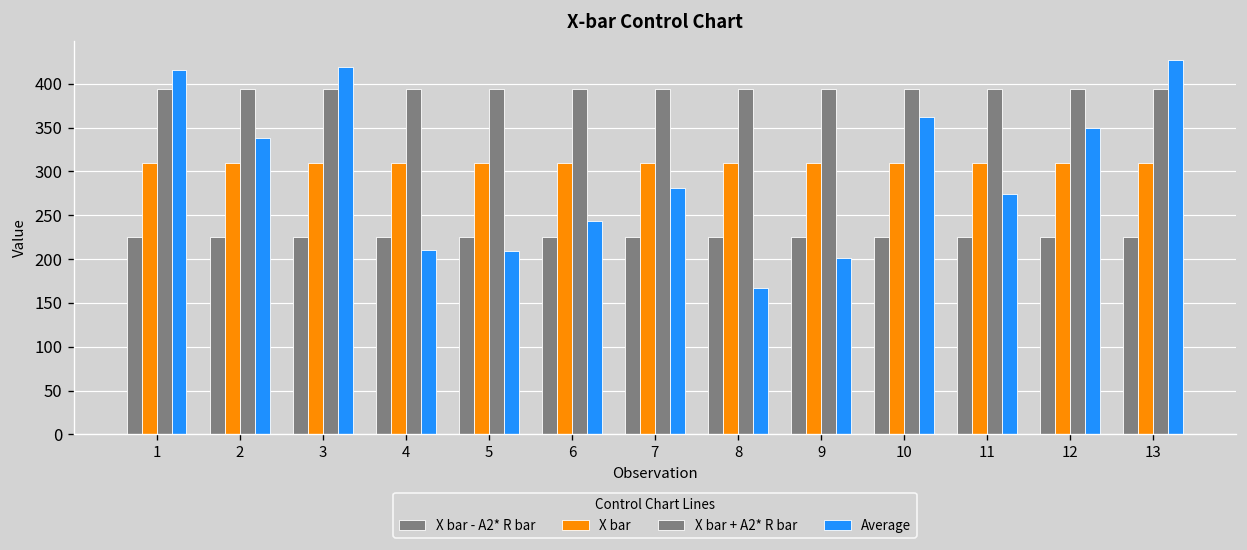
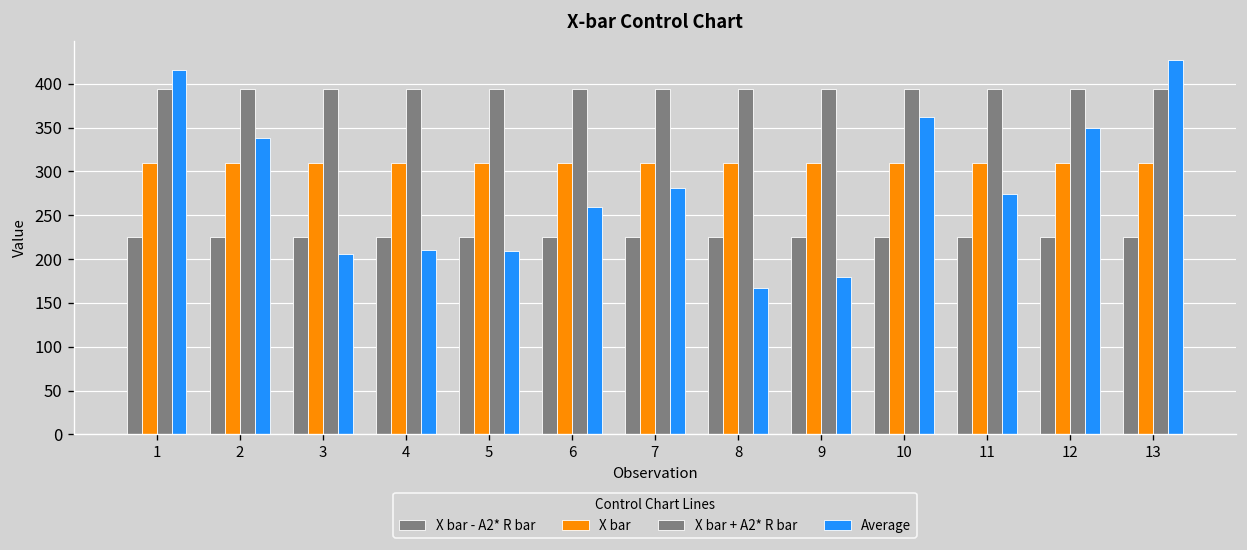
  {
    "X bar": {
      "1": 310,
      "2": 310,
      "3": 310,
      "4": 310,
      "5": 310,
      "6": 310,
      "7": 310,
      "8": 310,
      "9": 310,
      "10": 310,
      "11": 310,
      "12": 310,
      "13": 310
    },
    "Average": {
      "1": 420,
      "2": 340,
-     "3": 420,
+     "3": 210,
      "4": 210,
      "5": 210,
-     "6": 240,
+     "6": 260,
      "7": 280,
      "8": 170,
-     "9": 200,
+     "9": 180,
      "10": 360,
      "11": 270,
      "12": 350,
      "13": 430
    }
  }
